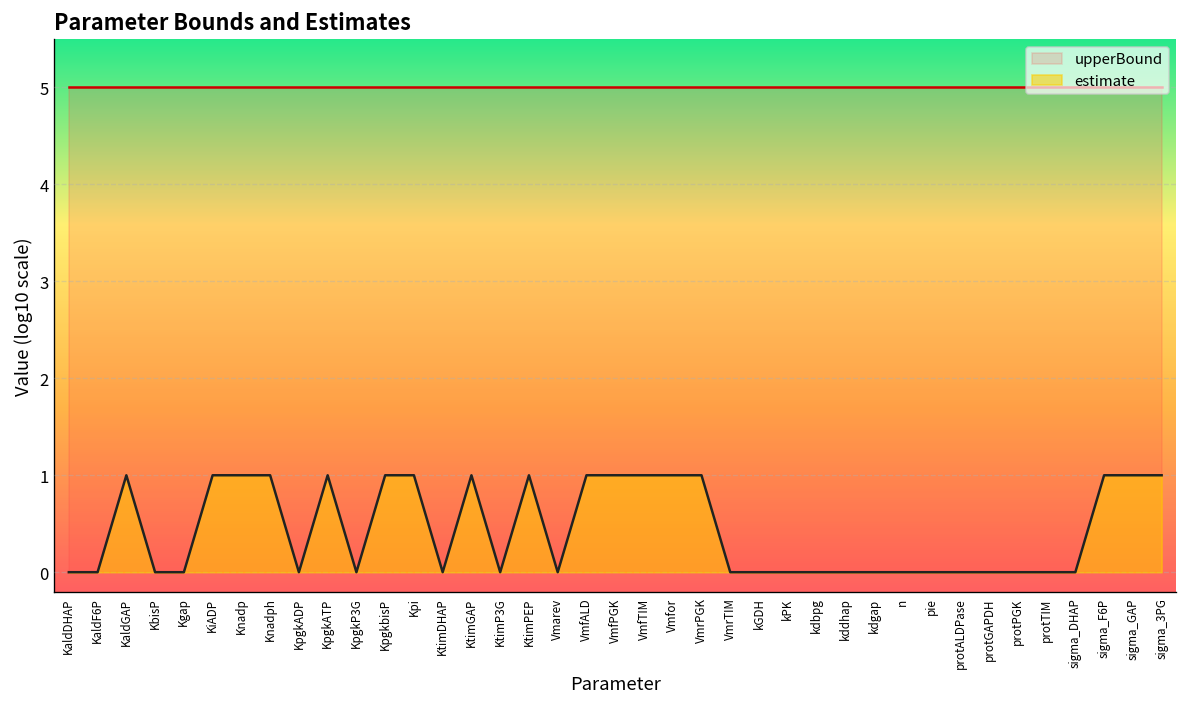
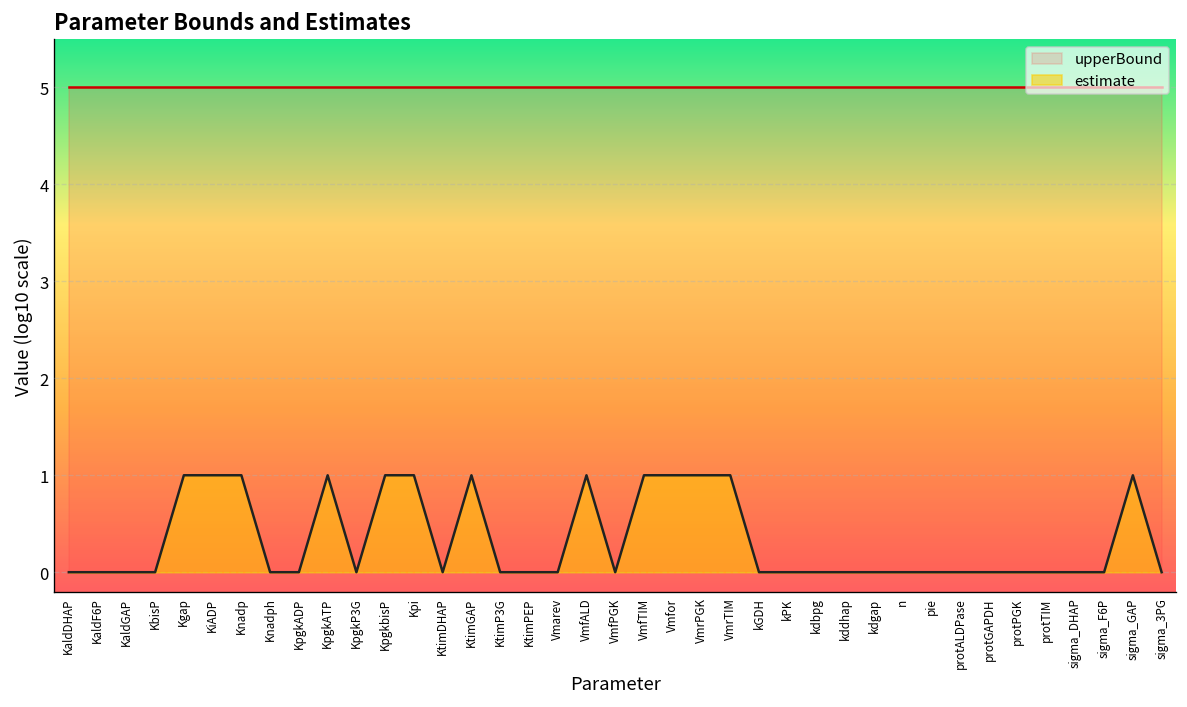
  {
    "upperBound": {
      "KaldDHAP": 5,
      "KaldF6P": 5,
      "KaldGAP": 5,
      "KbisP": 5,
      "Kgap": 5,
      "KiADP": 5,
      "Knadp": 5,
      "Knadph": 5,
      "KpgkADP": 5,
      "KpgkATP": 5,
      "KpgkP3G": 5,
      "KpgkbisP": 5,
      "Kpi": 5,
      "KtimDHAP": 5,
      "KtimGAP": 5,
      "KtimP3G": 5,
      "KtimPEP": 5,
      "Vmarev": 5,
      "VmfALD": 5,
      "VmfPGK": 5,
      "VmfTIM": 5,
      "Vmfor": 5,
      "VmrPGK": 5,
      "VmrTIM": 5,
      "kGDH": 5,
      "kPK": 5,
      "kdbpg": 5,
      "kddhap": 5,
      "kdgap": 5,
      "n": 5,
      "pie": 5,
      "protALDPase": 5,
      "protGAPDH": 5,
      "protPGK": 5
    },
    "estimate": {
      "KaldDHAP": 0,
      "KaldF6P": 0,
-     "KaldGAP": 1,
+     "KaldGAP": 0,
      "KbisP": 0,
-     "Kgap": 0,
+     "Kgap": 1,
      "KiADP": 1,
      "Knadp": 1,
-     "Knadph": 1,
+     "Knadph": 0,
      "KpgkADP": 0,
      "KpgkATP": 1,
      "KpgkP3G": 0,
      "KpgkbisP": 1,
      "Kpi": 1,
      "KtimDHAP": 0,
      "KtimGAP": 1,
      "KtimP3G": 0,
-     "KtimPEP": 1,
+     "KtimPEP": 0,
      "Vmarev": 0,
      "VmfALD": 1,
-     "VmfPGK": 1,
+     "VmfPGK": 0,
      "VmfTIM": 1,
      "Vmfor": 1,
      "VmrPGK": 1,
-     "VmrTIM": 0,
+     "VmrTIM": 1,
      "kGDH": 0,
      "kPK": 0,
      "kdbpg": 0,
      "kddhap": 0,
      "kdgap": 0,
      "n": 0,
      "pie": 0,
      "protALDPase": 0,
      "protGAPDH": 0,
      "protPGK": 0,
      "protTIM": 0,
      "sigma_DHAP": 0,
-     "sigma_F6P": 1,
+     "sigma_F6P": 0,
      "sigma_GAP": 1,
-     "sigma_3PG": 1
+     "sigma_3PG": 0
    }
  }
